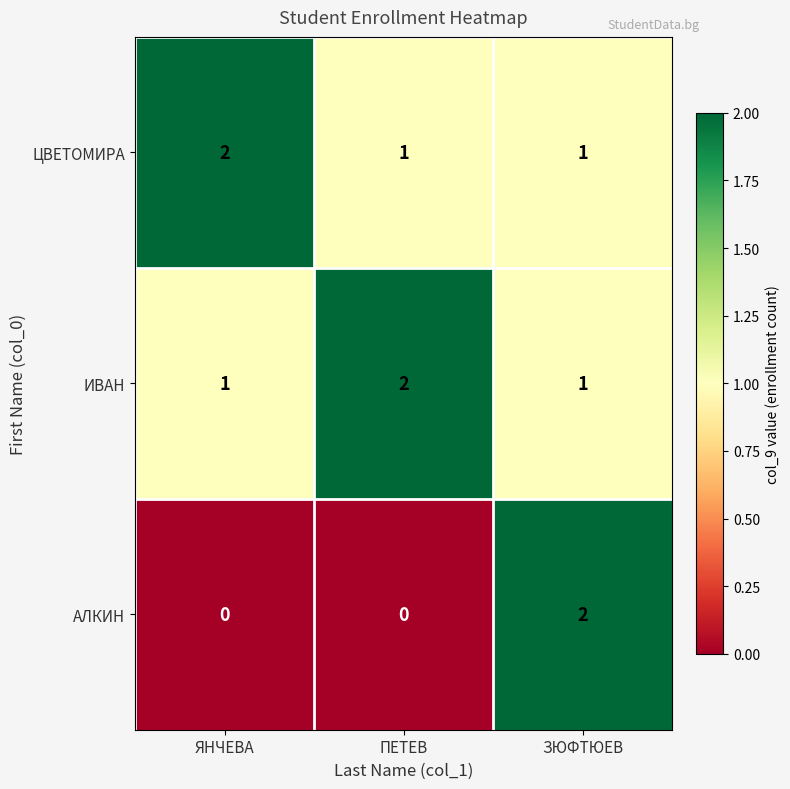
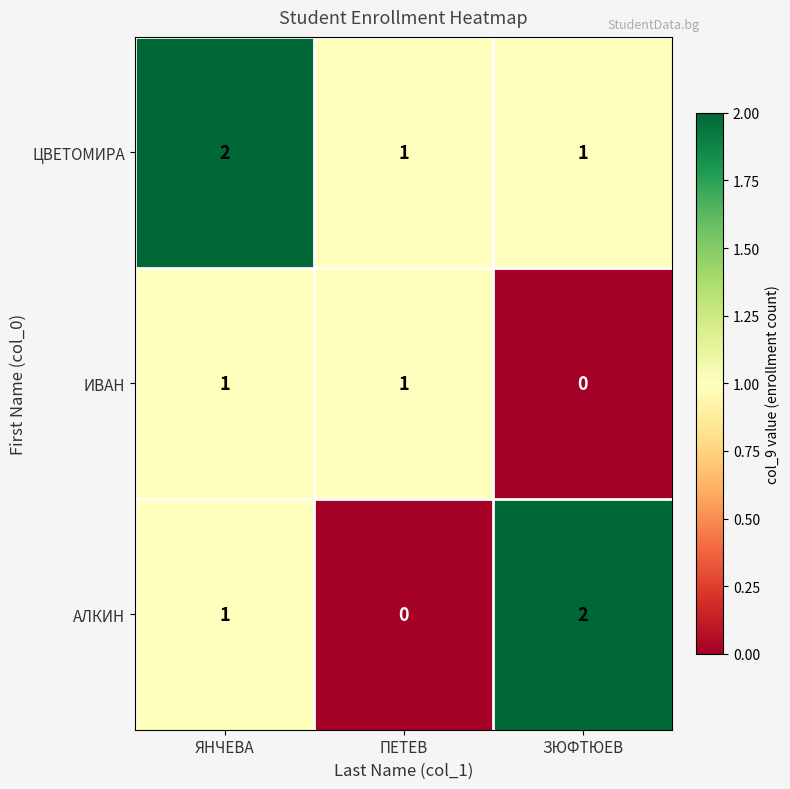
  {
    "ЦВЕТОМИРА": {
      "ЯНЧЕВА": 2,
      "ПЕТЕВ": 1,
      "ЗЮФТЮЕВ": 1
    },
    "ИВАН": {
      "ЯНЧЕВА": 1,
-     "ПЕТЕВ": 2,
-     "ЗЮФТЮЕВ": 1
+     "ПЕТЕВ": 1,
+     "ЗЮФТЮЕВ": 0
    },
    "АЛКИН": {
-     "ЯНЧЕВА": 0,
+     "ЯНЧЕВА": 1,
      "ПЕТЕВ": 0,
      "ЗЮФТЮЕВ": 2
    }
  }
